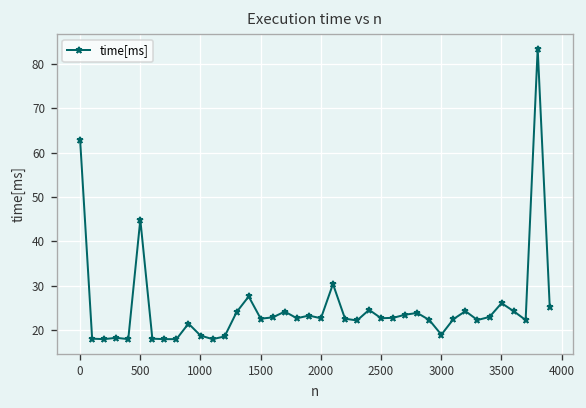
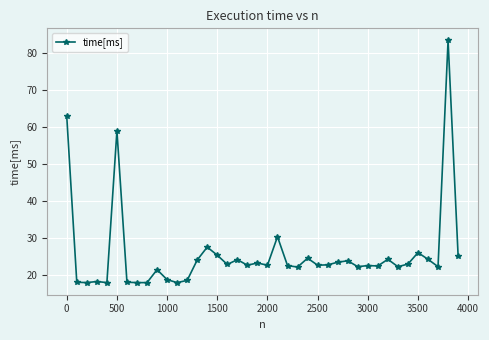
  {
    "0": 63,
-   "500": 45,
+   "500": 59,
    "1000": 19,
-   "1500": 23,
+   "1500": 25,
    "2000": 23,
    "2500": 23,
-   "3000": 19,
+   "3000": 23,
    "3500": 26
  }
